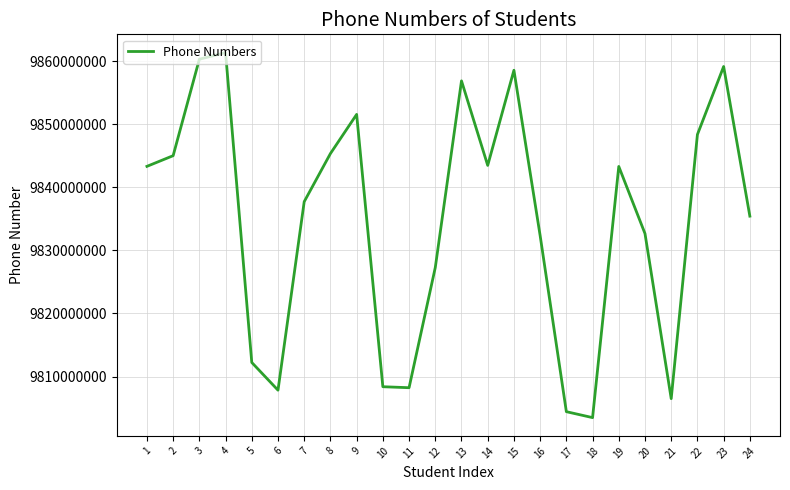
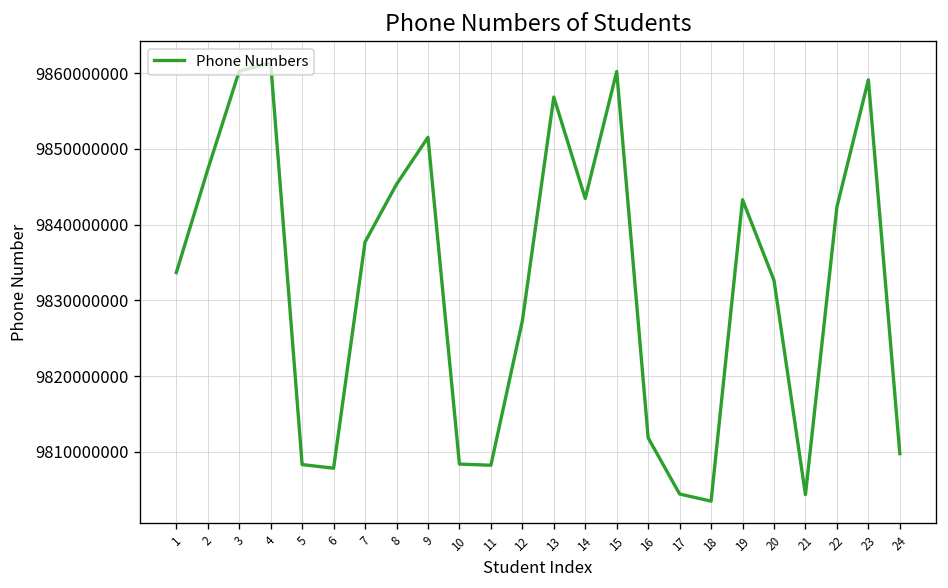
  {
-   "1": 9843000000,
-   "2": 9845000000,
-   "5": 9812000000,
+   "1": 9834000000,
+   "2": 9847000000,
+   "5": 9808000000,
    "6": 9808000000,
    "7": 9838000000,
    "8": 9845000000,
    "9": 9852000000,
    "10": 9808000000,
    "11": 9808000000,
    "12": 9827000000,
    "13": 9857000000,
    "14": 9843000000,
-   "15": 9859000000,
-   "16": 9832000000,
+   "15": 9860000000,
+   "16": 9812000000,
    "17": 9804000000,
    "18": 9803000000,
    "19": 9843000000,
    "20": 9833000000,
-   "21": 9806000000,
-   "22": 9848000000,
+   "21": 9804000000,
+   "22": 9842000000,
    "23": 9859000000,
-   "24": 9835000000
+   "24": 9810000000
  }
